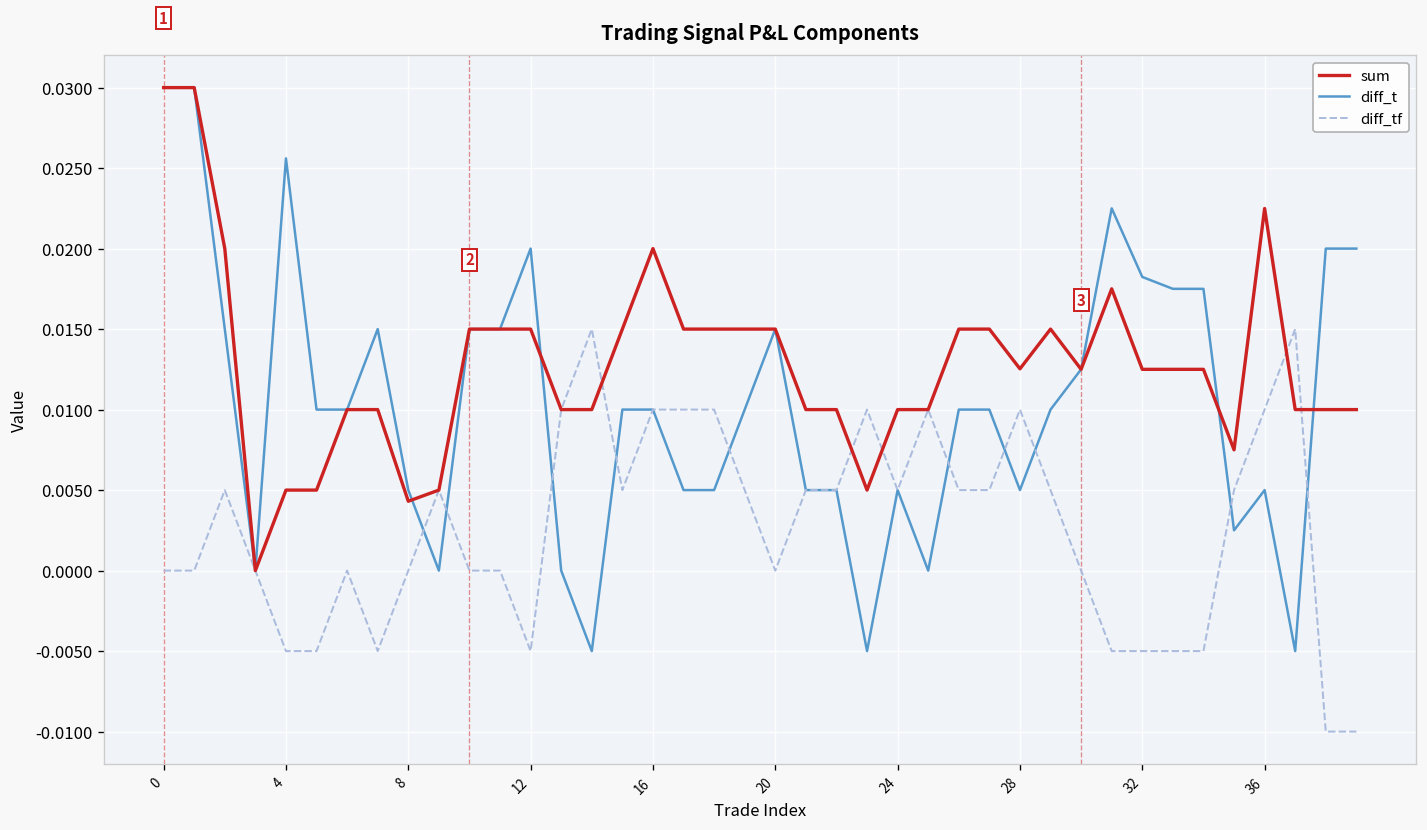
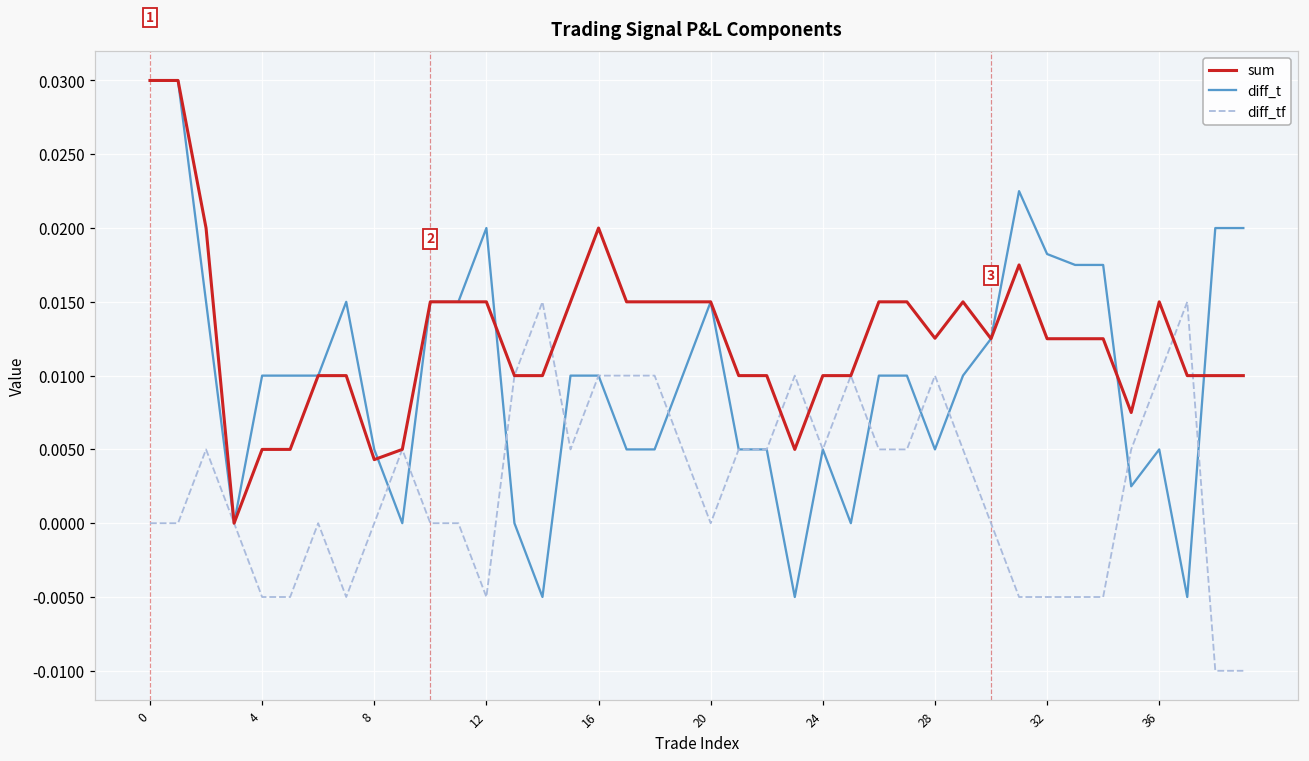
  {
    "sum": {
      "4": 0.0050,
      "8": 0.0043,
      "12": 0.0150,
      "16": 0.0200,
      "24": 0.0100,
      "28": 0.0125,
      "32": 0.0125,
-     "36": 0.0225
+     "36": 0.0150
    },
    "diff_t": {
-     "4": 0.0256,
+     "4": 0.0100,
      "8": 0.0050,
      "12": 0.0200,
      "28": 0.0050,
      "32": 0.0182,
      "36": 0.0050
    },
    "diff_tf": {
      "0": 0.0000,
      "4": -0.0050,
      "8": 0.0000,
      "12": -0.0050,
      "20": 0.0000,
      "28": 0.0100,
      "32": -0.0050,
      "36": 0.0100
    }
  }
